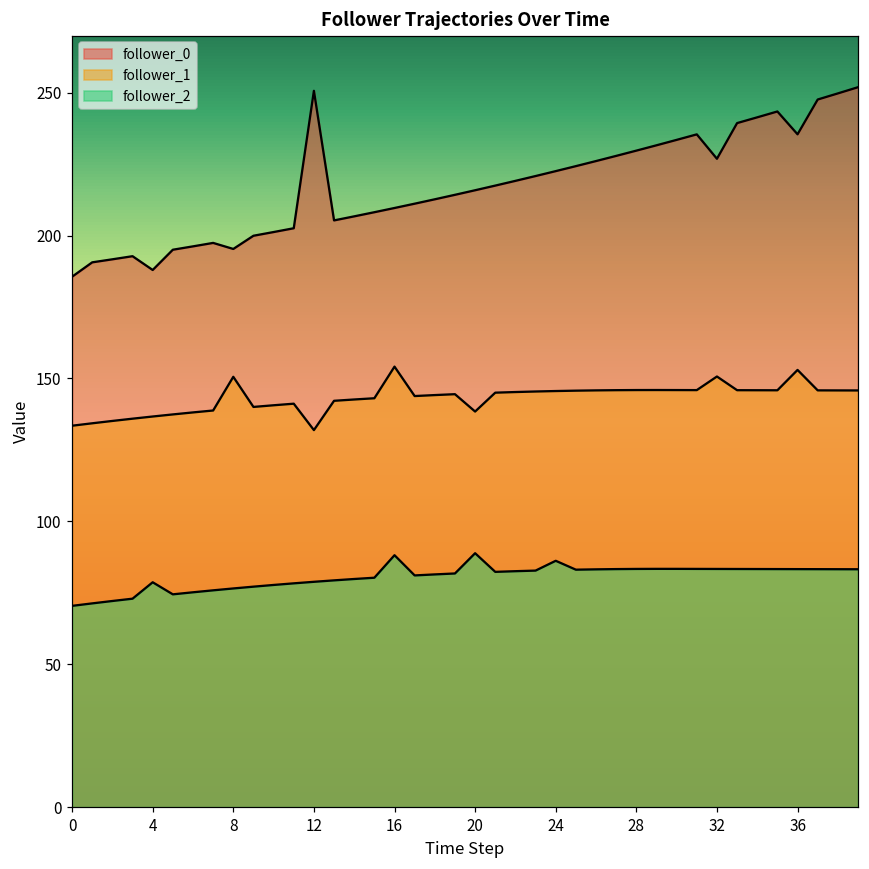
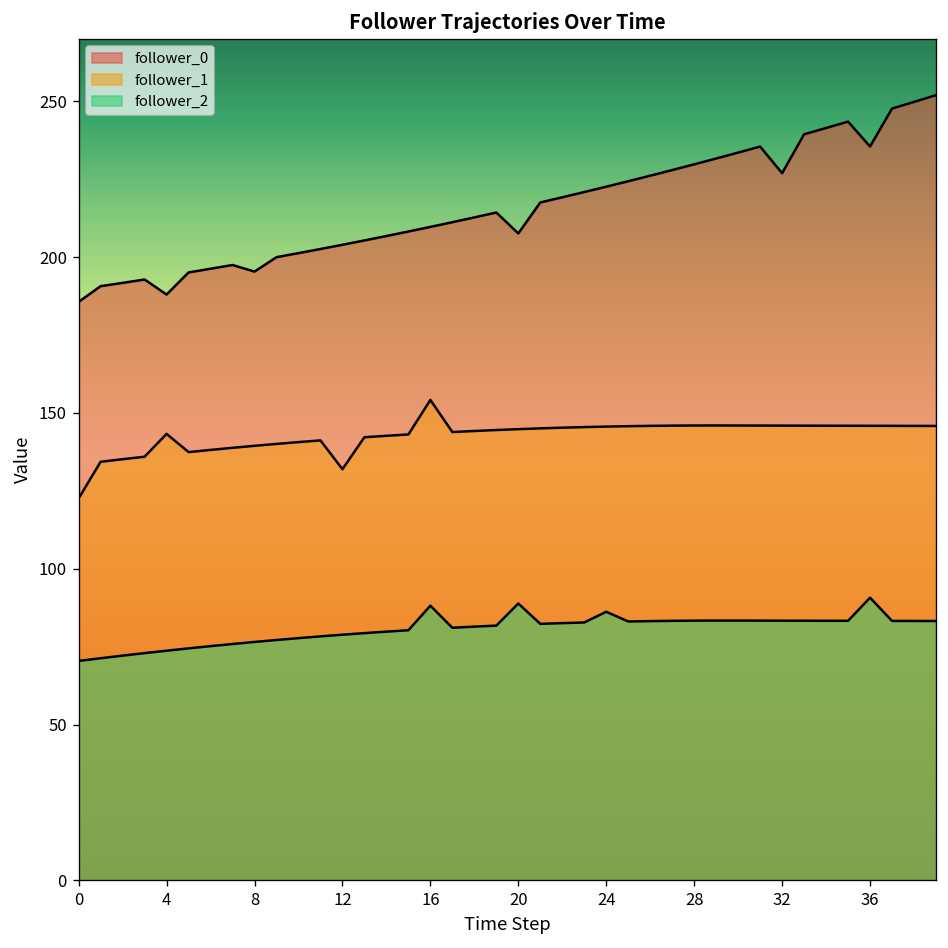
  {
    "follower_0": {
      "0": 186,
      "4": 188,
      "8": 195,
-     "12": 251,
+     "12": 204,
      "16": 210,
-     "20": 216,
+     "20": 208,
      "24": 223,
      "28": 230,
      "32": 227,
      "36": 235
    },
    "follower_1": {
-     "0": 133,
-     "4": 137,
-     "8": 151,
+     "0": 123,
+     "4": 143,
+     "8": 139,
      "12": 132,
      "16": 154,
-     "20": 138,
+     "20": 145,
      "24": 146,
      "28": 146,
-     "32": 151,
-     "36": 153
+     "32": 146,
+     "36": 146
    },
    "follower_2": {
      "0": 70,
-     "4": 79,
+     "4": 74,
      "8": 77,
      "12": 79,
      "16": 88,
      "20": 89,
      "24": 86,
      "28": 83,
      "32": 83,
-     "36": 83
+     "36": 91
    }
  }
